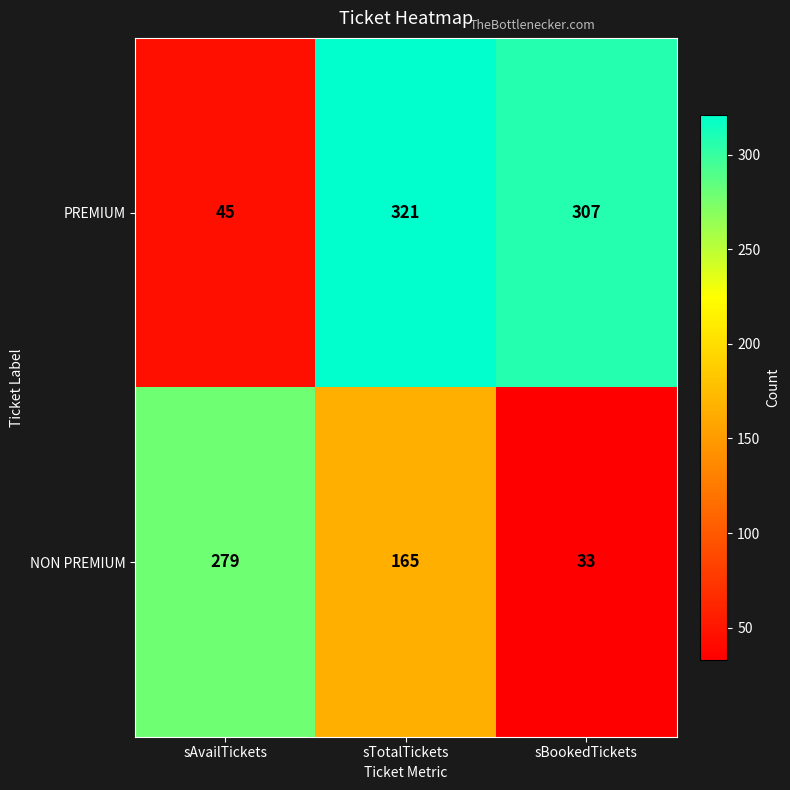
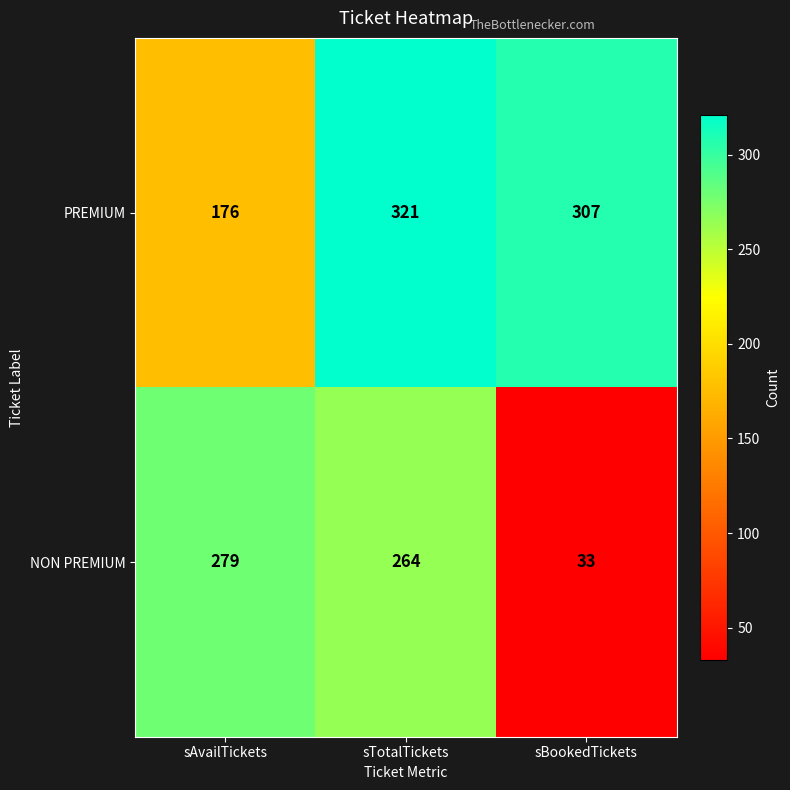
  {
    "PREMIUM": {
-     "sAvailTickets": 45,
+     "sAvailTickets": 176,
      "sTotalTickets": 321,
      "sBookedTickets": 307
    },
    "NON PREMIUM": {
      "sAvailTickets": 279,
-     "sTotalTickets": 165,
+     "sTotalTickets": 264,
      "sBookedTickets": 33
    }
  }
